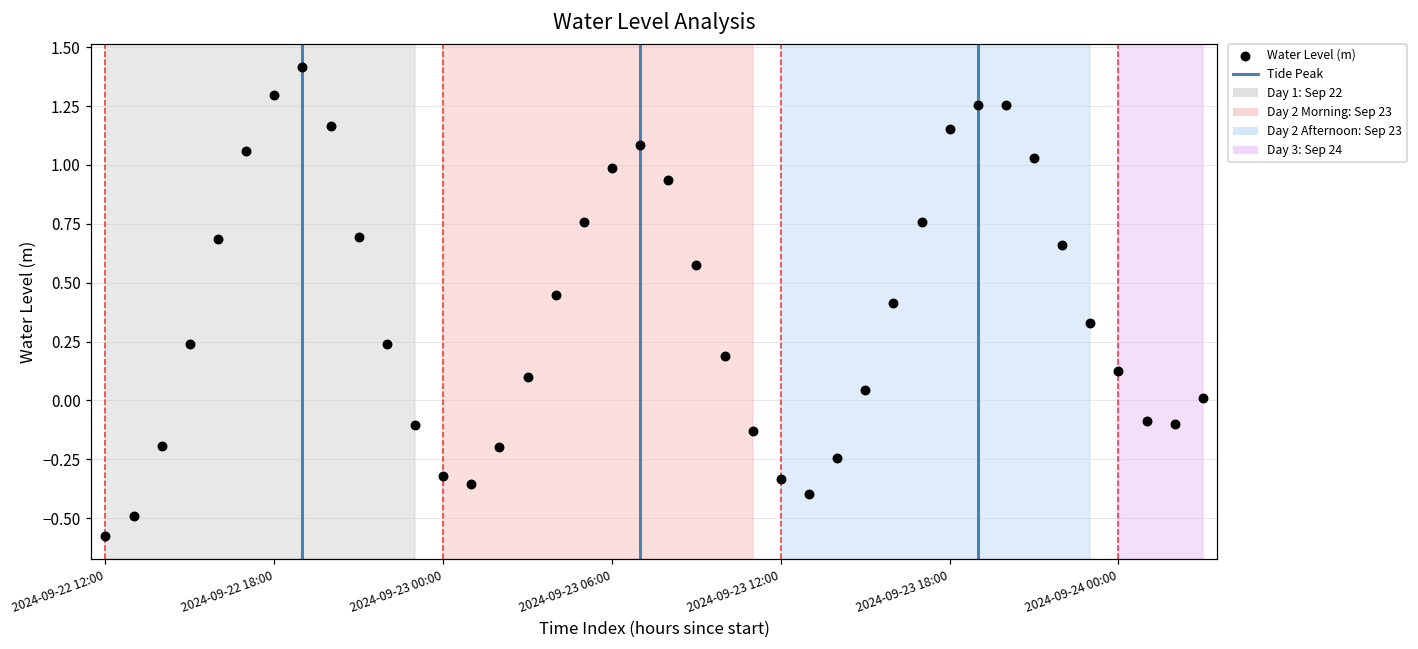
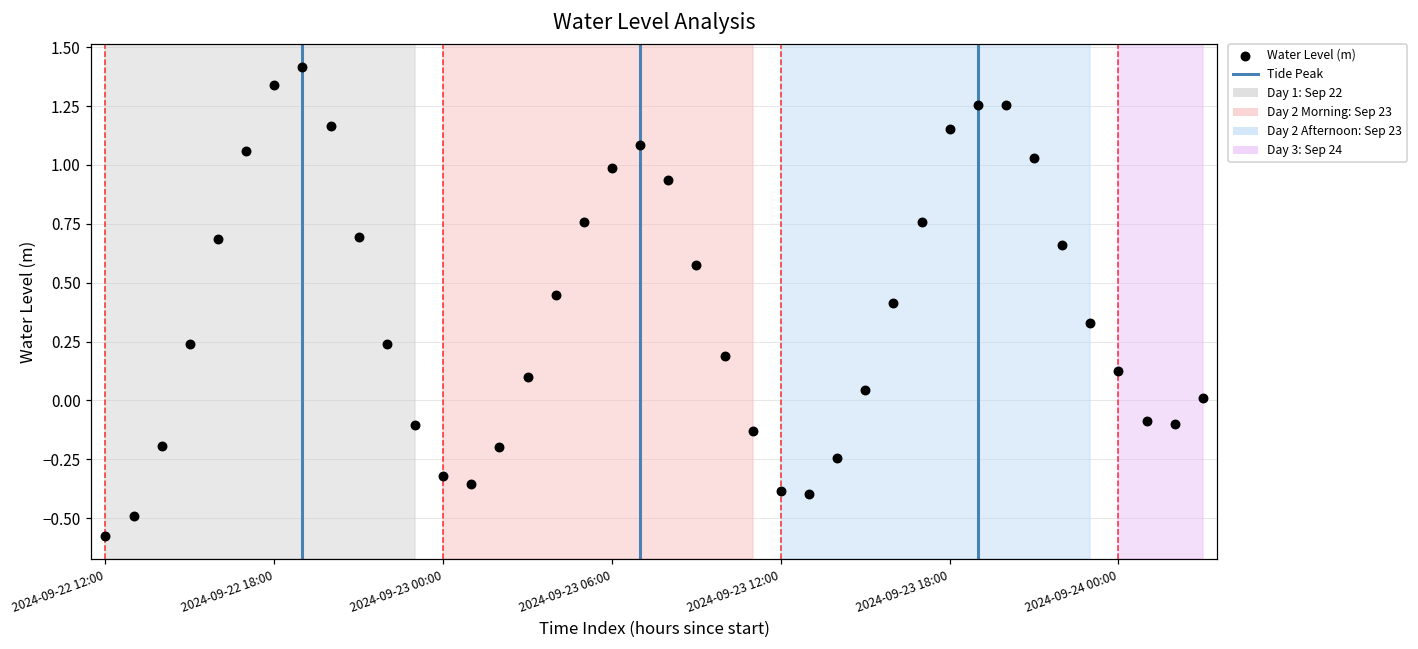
  {
-   "2024-09-22 18:00": 1.30,
-   "2024-09-23 12:00": -0.33
+   "2024-09-22 18:00": 1.34,
+   "2024-09-23 12:00": -0.38
  }
